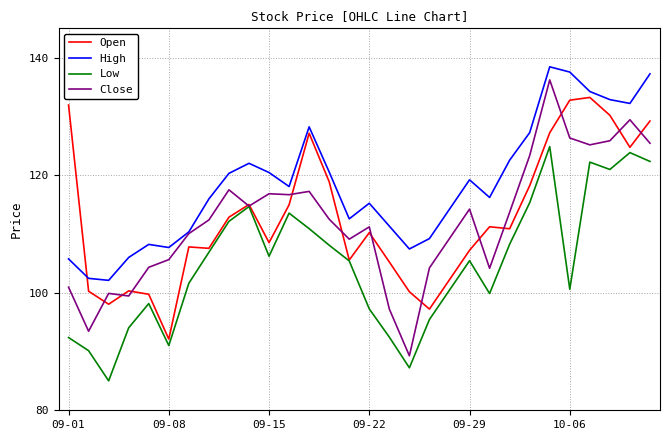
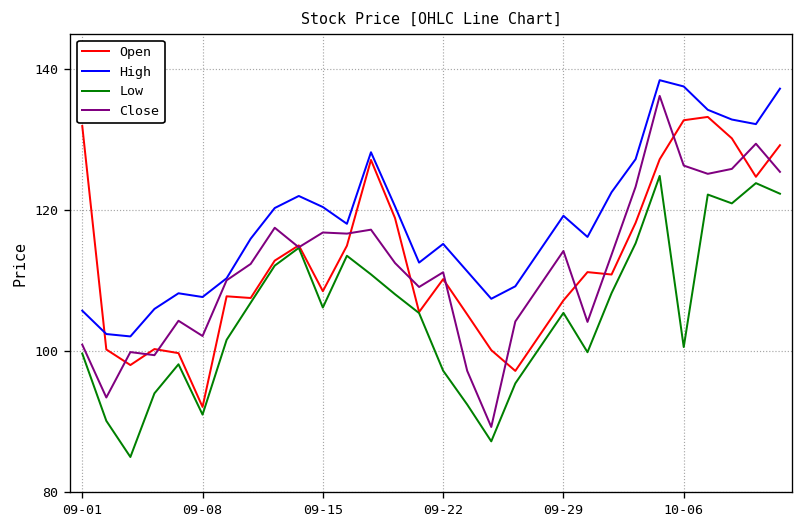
  {
    "Open": {
      "09-01": 132,
      "09-08": 92,
      "09-15": 109,
      "09-22": 110,
      "09-29": 107,
      "10-06": 133
    },
    "High": {
      "09-01": 106,
      "09-08": 108,
      "09-15": 120,
      "09-22": 115,
      "09-29": 119,
      "10-06": 138
    },
    "Low": {
-     "09-01": 92,
+     "09-01": 100,
      "09-08": 91,
      "09-15": 106,
      "09-22": 97,
      "09-29": 105,
      "10-06": 101
    },
    "Close": {
      "09-01": 101,
-     "09-08": 106,
+     "09-08": 102,
      "09-15": 117,
      "09-22": 111,
      "09-29": 114,
      "10-06": 126
    }
  }
